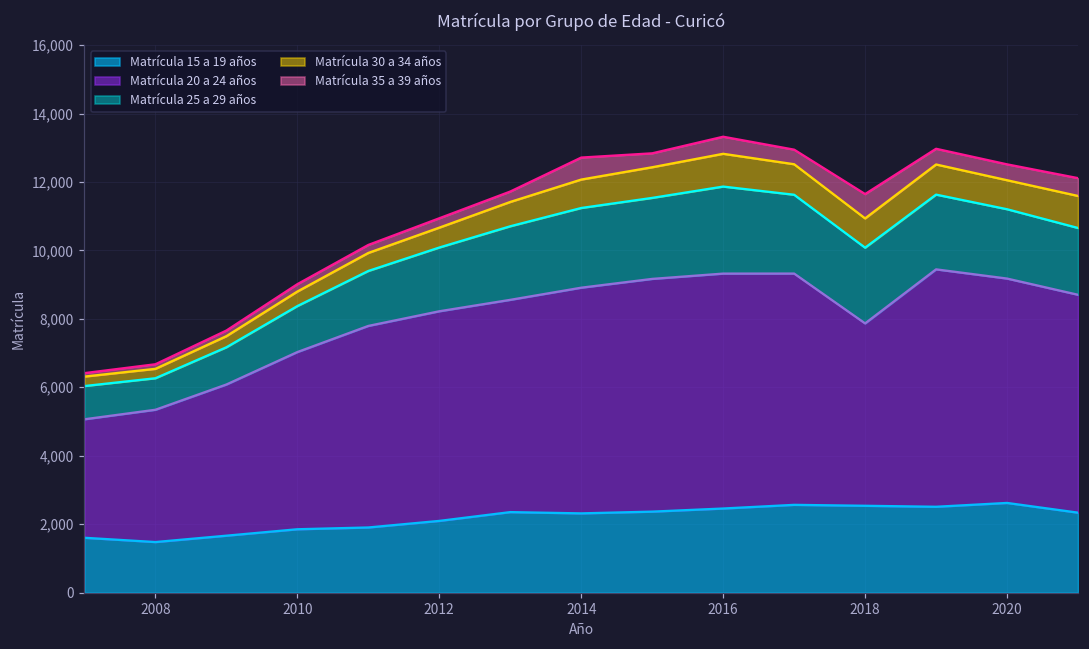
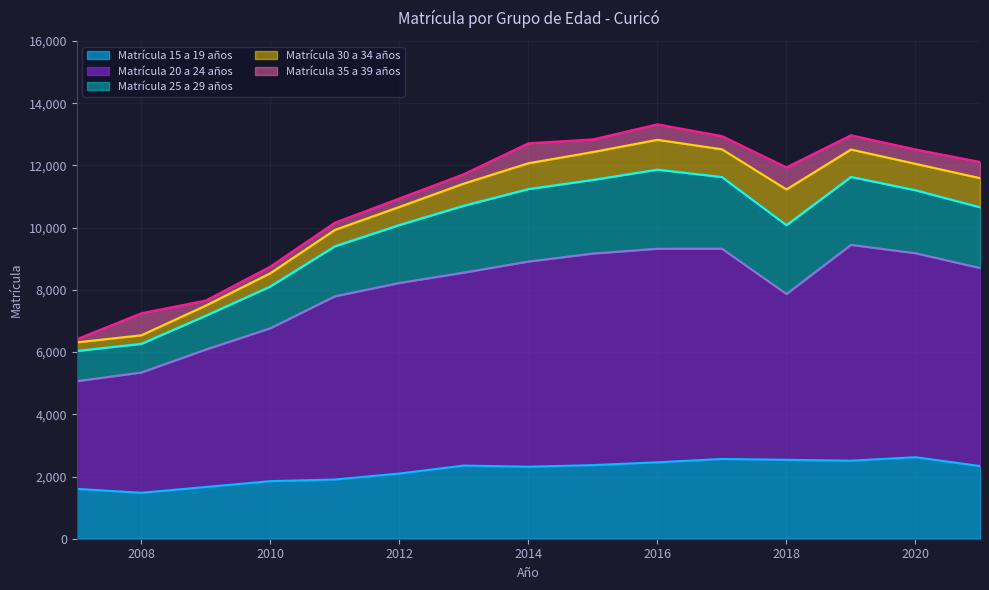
  {
    "Matrícula 20 a 24 años": {
      "2008": "3,900",
-     "2010": "5,200",
+     "2010": "4,900",
      "2012": "6,100",
      "2014": "6,600",
      "2016": "6,900",
      "2018": "5,300",
      "2020": "6,600"
    },
    "Matrícula 30 a 34 años": {
      "2008": "300",
      "2010": "400",
      "2012": "600",
      "2014": "800",
      "2016": "1,000",
-     "2018": "900",
+     "2018": "1,100",
      "2020": "800"
    },
    "Matrícula 35 a 39 años": {
-     "2008": "100",
+     "2008": "700",
      "2010": "200",
      "2012": "300",
      "2014": "600",
      "2016": "500",
      "2018": "700",
      "2020": "500"
    }
  }
